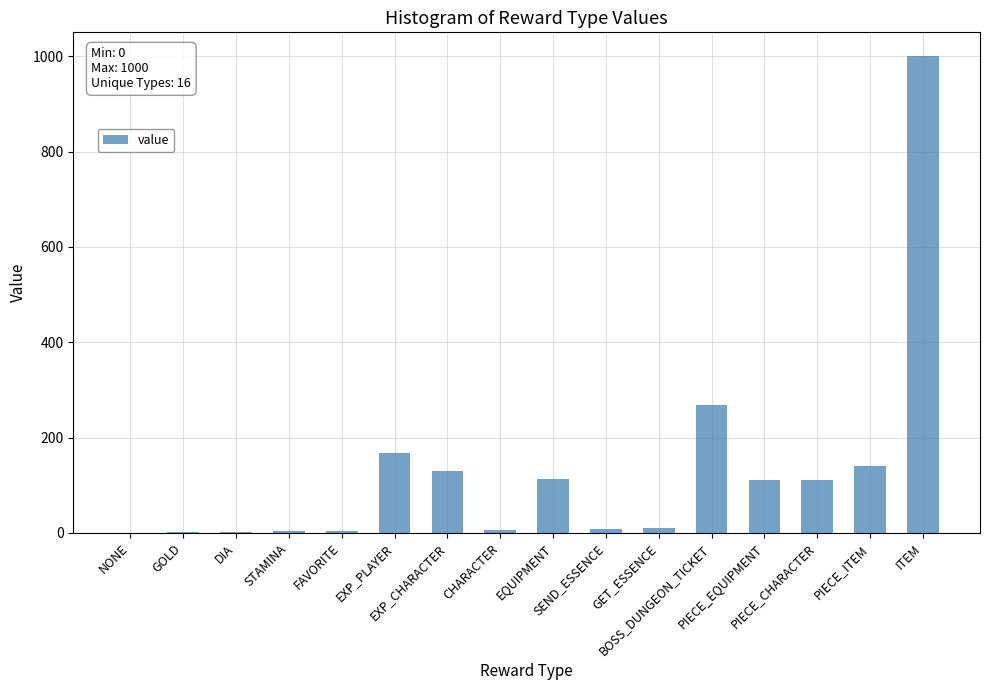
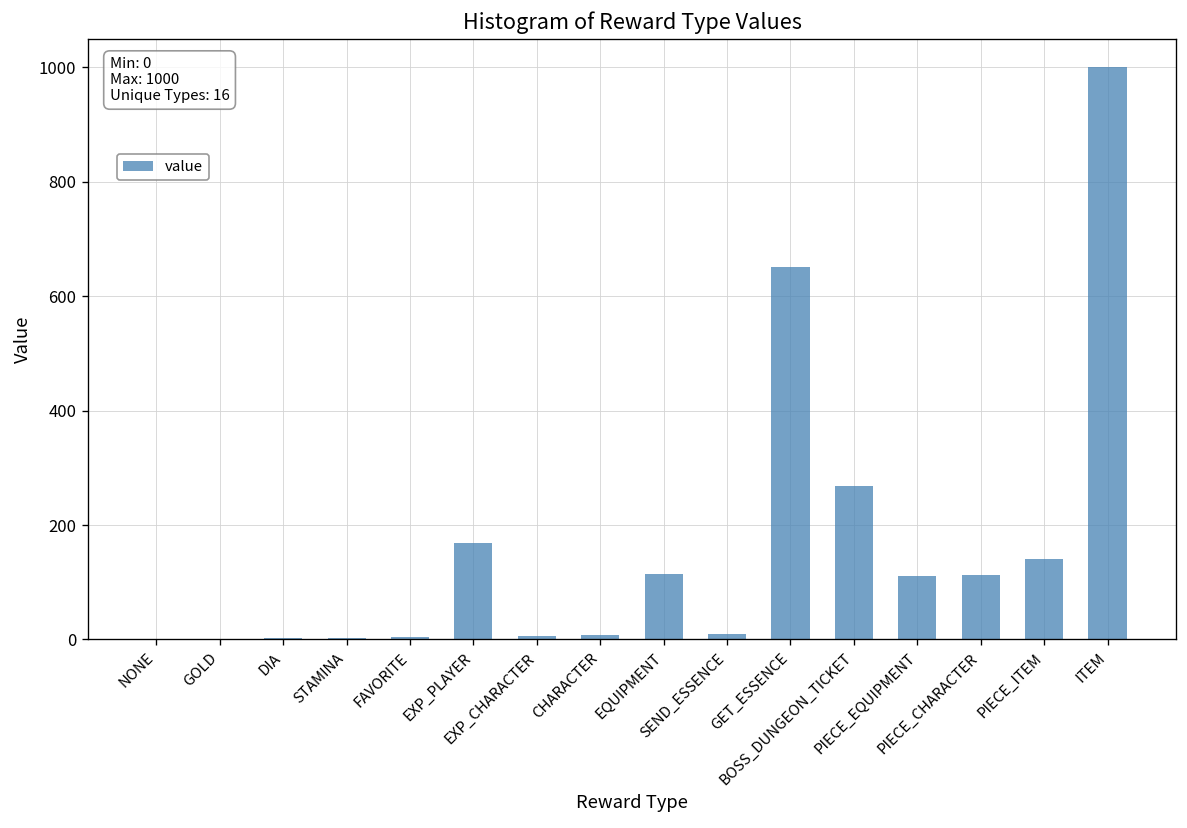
  {
    "NONE": 0,
    "EXP_PLAYER": 170,
-   "EXP_CHARACTER": 130,
+   "EXP_CHARACTER": 10,
    "CHARACTER": 10,
    "EQUIPMENT": 110,
    "SEND_ESSENCE": 10,
-   "GET_ESSENCE": 10,
+   "GET_ESSENCE": 650,
    "BOSS_DUNGEON_TICKET": 270,
    "PIECE_EQUIPMENT": 110,
    "PIECE_CHARACTER": 110,
    "PIECE_ITEM": 140,
    "ITEM": 1000
  }
